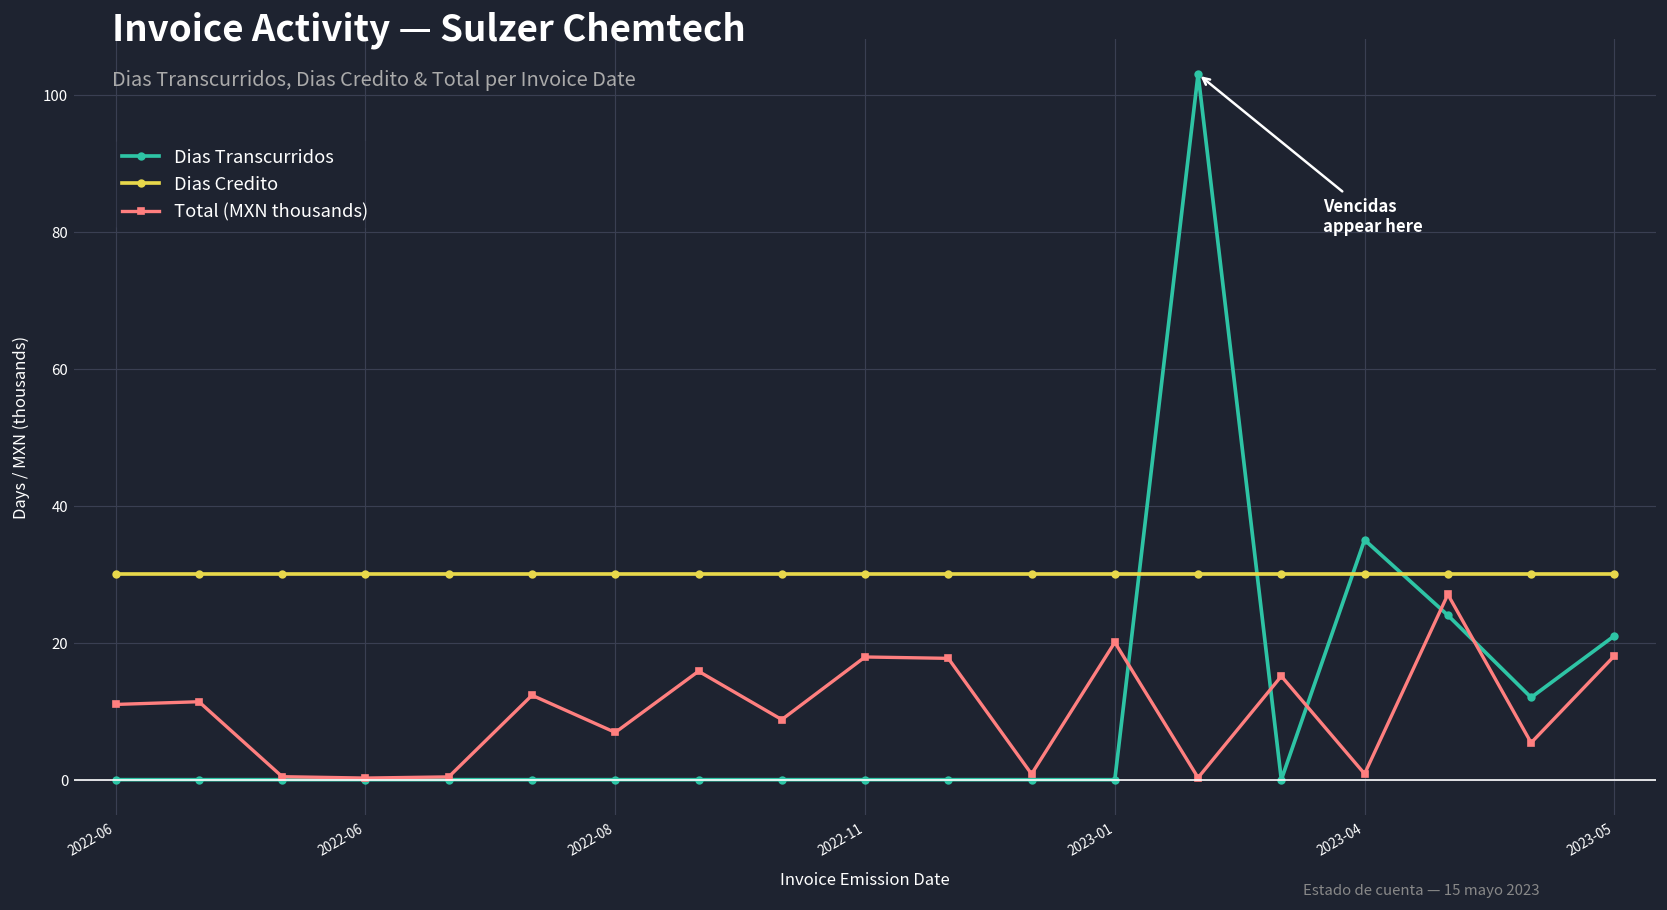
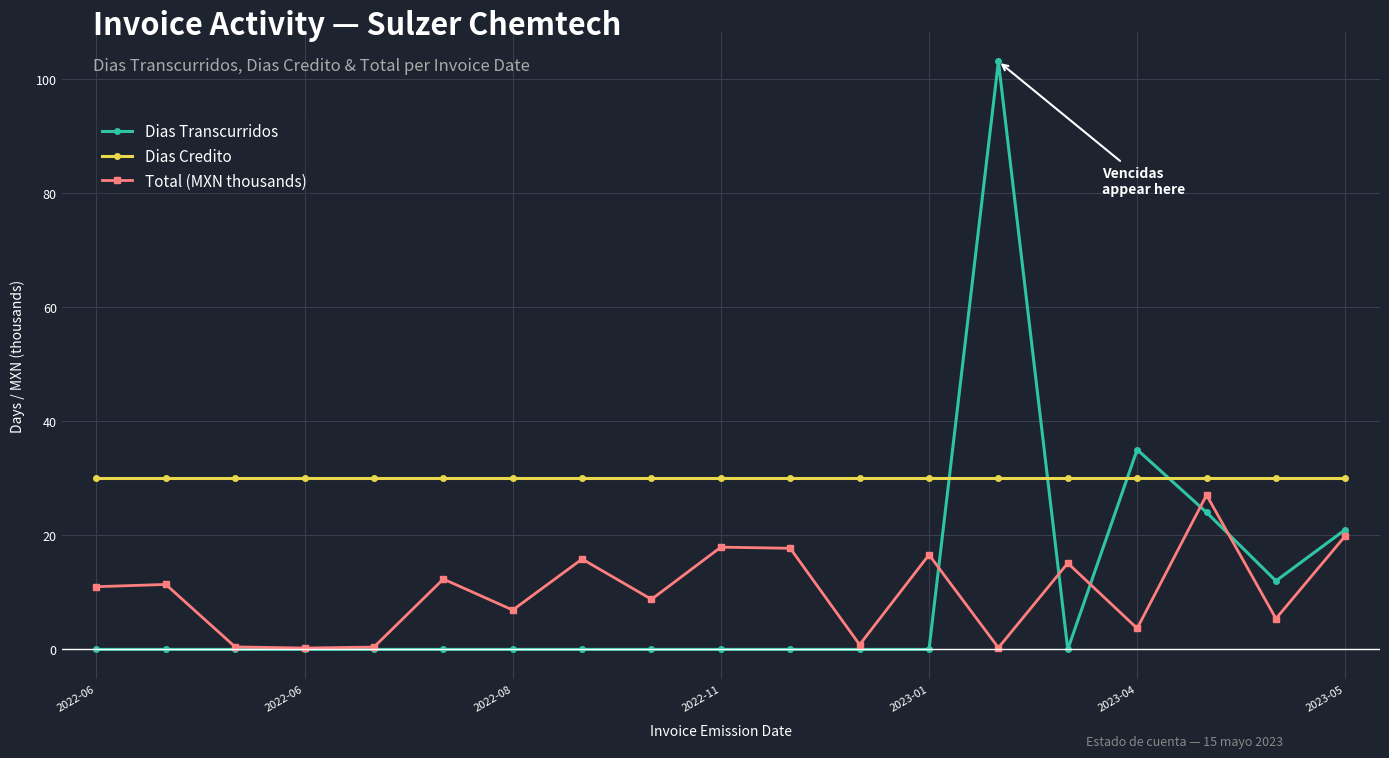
  {
    "Dias Transcurridos": {
      "2022-08": 0,
      "2022-11": 0,
      "2023-01": 0,
      "2023-04": 35,
      "2023-05": 21
    },
    "Dias Credito": {
      "2022-08": 30,
      "2022-11": 30,
      "2023-01": 30,
      "2023-04": 30,
      "2023-05": 30
    },
    "Total (MXN thousands)": {
      "2022-08": 7,
      "2022-11": 18,
-     "2023-01": 20,
-     "2023-04": 1,
-     "2023-05": 18
+     "2023-01": 17,
+     "2023-04": 4,
+     "2023-05": 20
    }
  }
